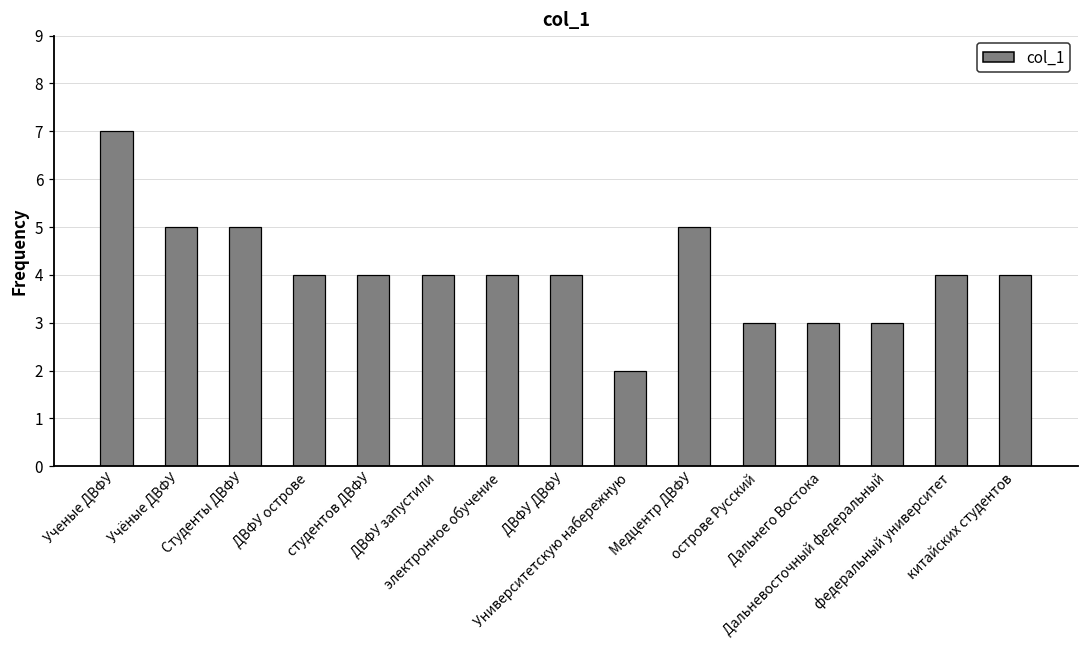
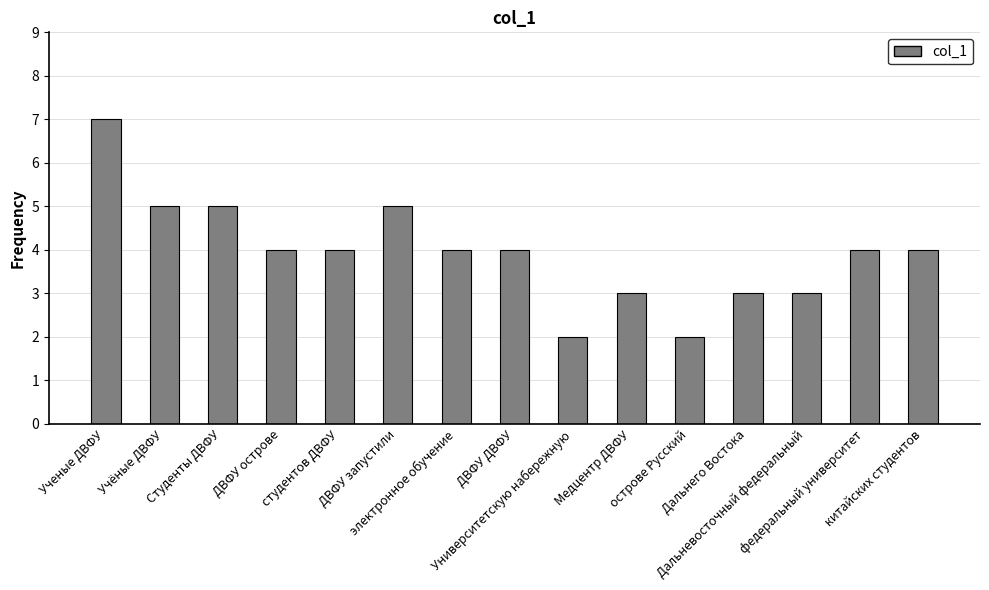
  {
    "Ученые ДВФУ": 7,
    "Учёные ДВФУ": 5,
    "Студенты ДВФУ": 5,
    "ДВФУ острове": 4,
    "студентов ДВФУ": 4,
-   "ДВФУ запустили": 4,
+   "ДВФУ запустили": 5,
    "электронное обучение": 4,
    "ДВФУ ДВФУ": 4,
    "Университетскую набережную": 2,
-   "Медцентр ДВФУ": 5,
-   "острове Русский": 3,
+   "Медцентр ДВФУ": 3,
+   "острове Русский": 2,
    "Дальнего Востока": 3,
    "Дальневосточный федеральный": 3,
    "федеральный университет": 4,
    "китайских студентов": 4
  }
